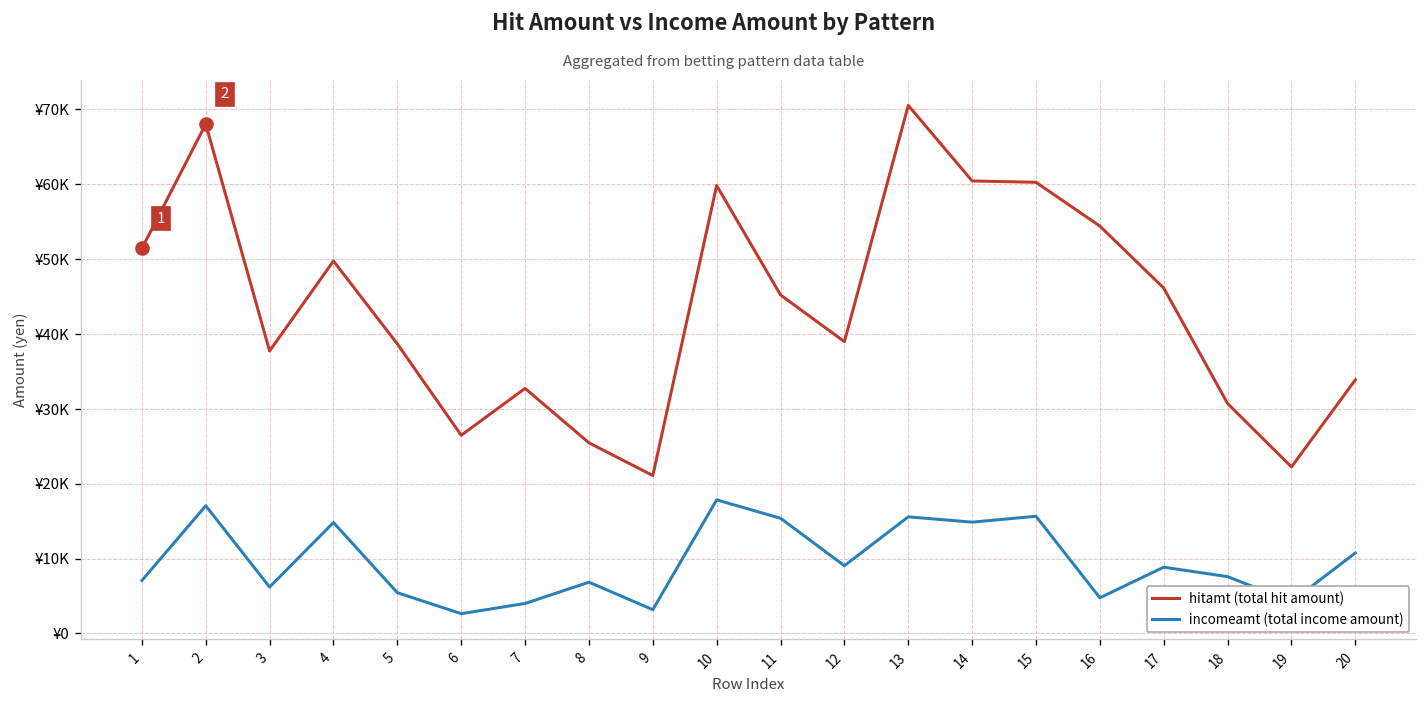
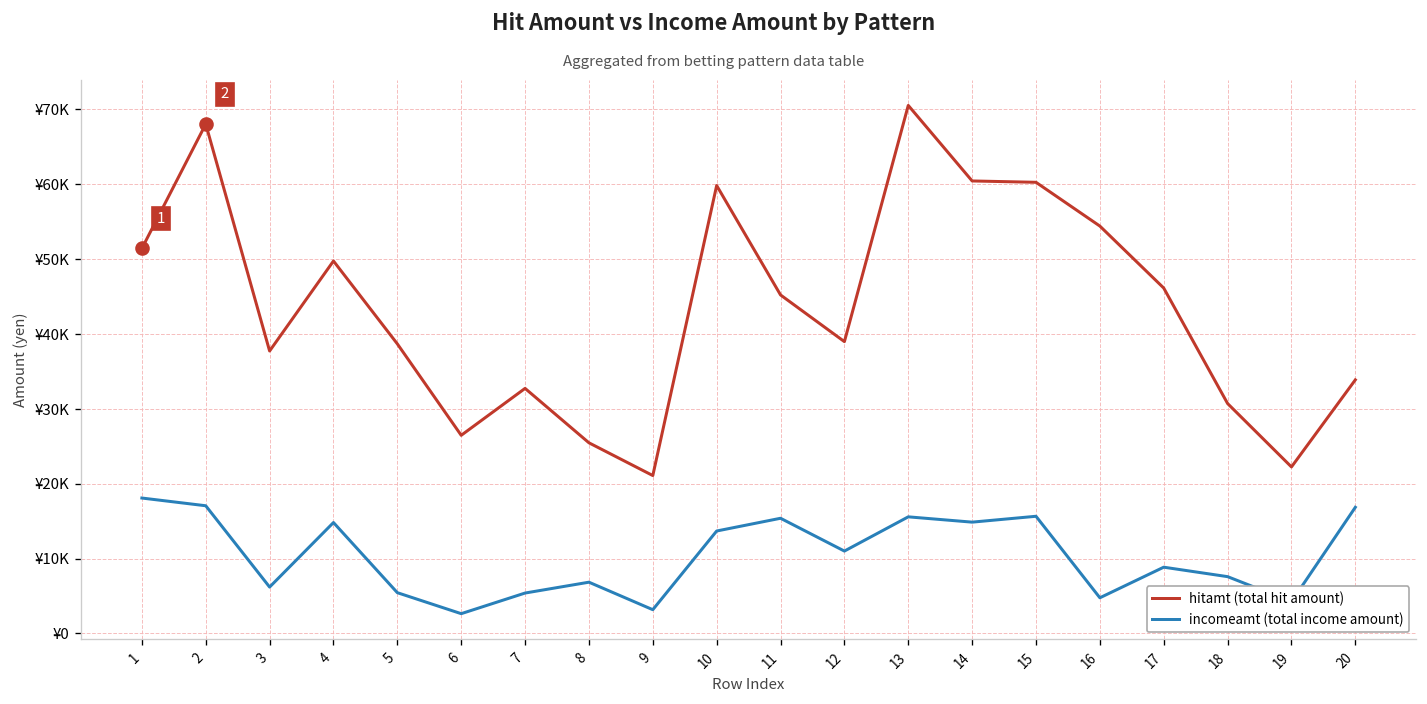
  {
    "incomeamt (total income amount)": {
-     "1": "¥7000",
+     "1": "¥18000",
      "2": "¥17000",
      "3": "¥6000",
      "4": "¥15000",
      "5": "¥5000",
      "6": "¥3000",
-     "7": "¥4000",
+     "7": "¥5000",
      "8": "¥7000",
      "9": "¥3000",
-     "10": "¥18000",
+     "10": "¥14000",
      "11": "¥15000",
-     "12": "¥9000",
+     "12": "¥11000",
      "13": "¥16000",
      "14": "¥15000",
      "15": "¥16000",
      "16": "¥5000",
      "17": "¥9000",
      "18": "¥8000",
-     "20": "¥11000"
+     "20": "¥17000"
    }
  }
